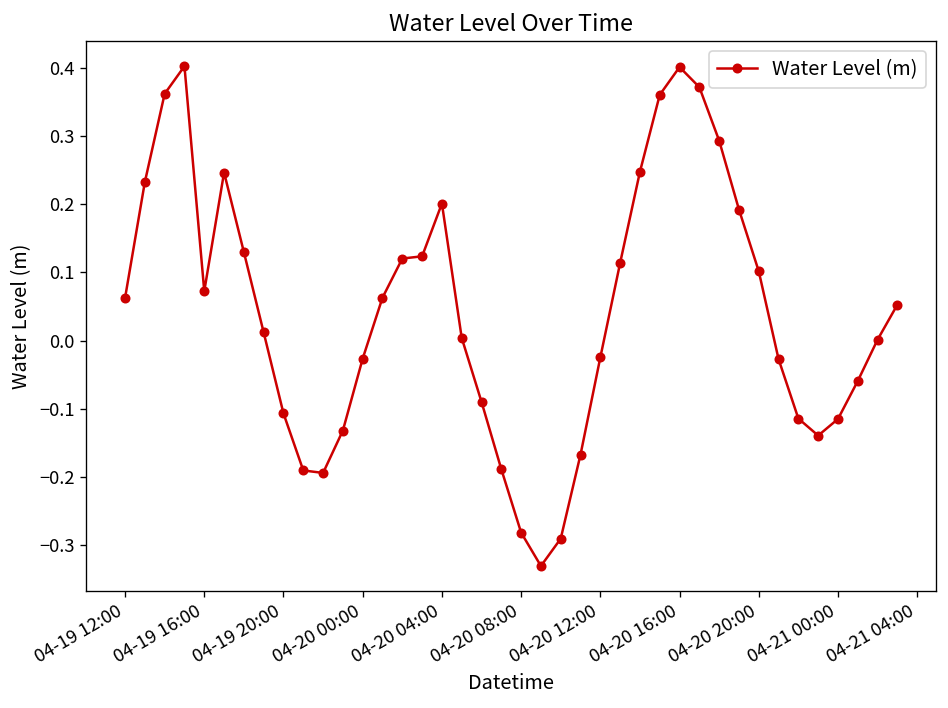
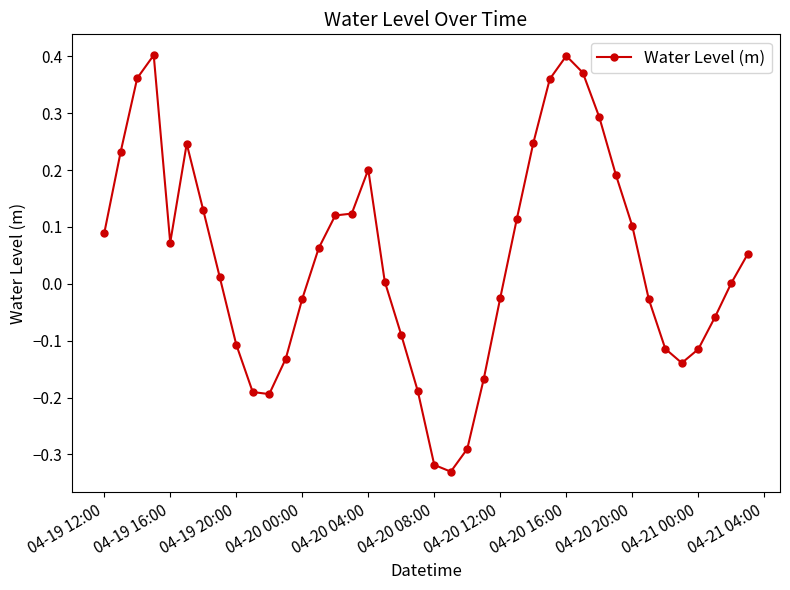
  {
-   "04-19 12:00": 0.06,
+   "04-19 12:00": 0.09,
    "04-19 16:00": 0.07,
    "04-19 20:00": -0.11,
    "04-20 00:00": -0.03,
    "04-20 04:00": 0.20,
-   "04-20 08:00": -0.28,
+   "04-20 08:00": -0.32,
    "04-20 12:00": -0.02,
    "04-20 16:00": 0.40,
    "04-20 20:00": 0.10,
    "04-21 00:00": -0.11
  }
